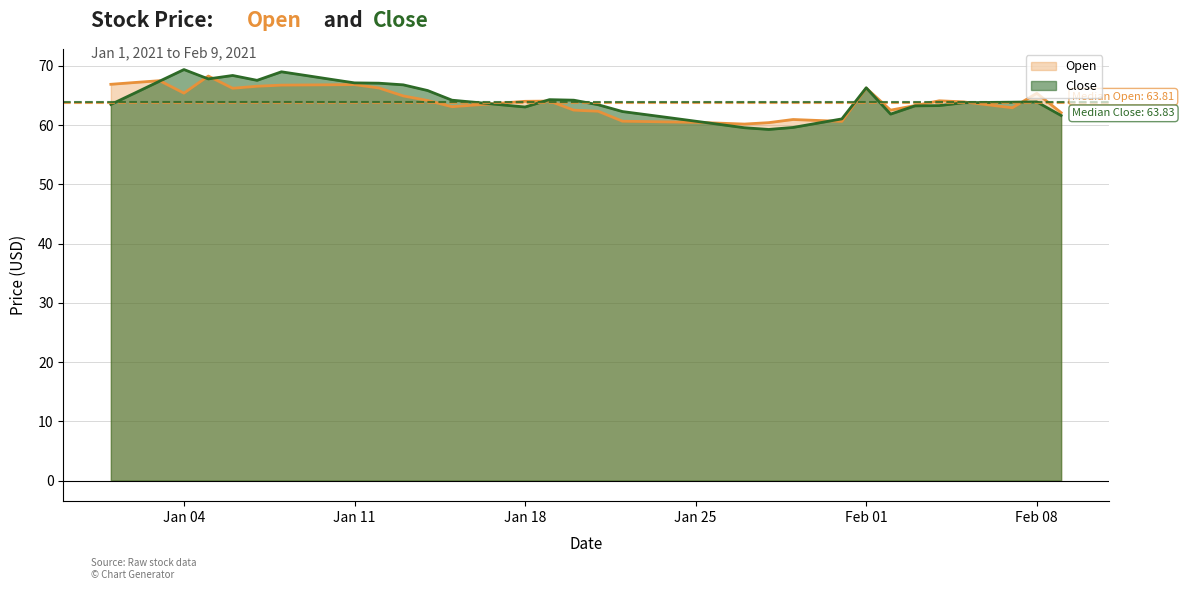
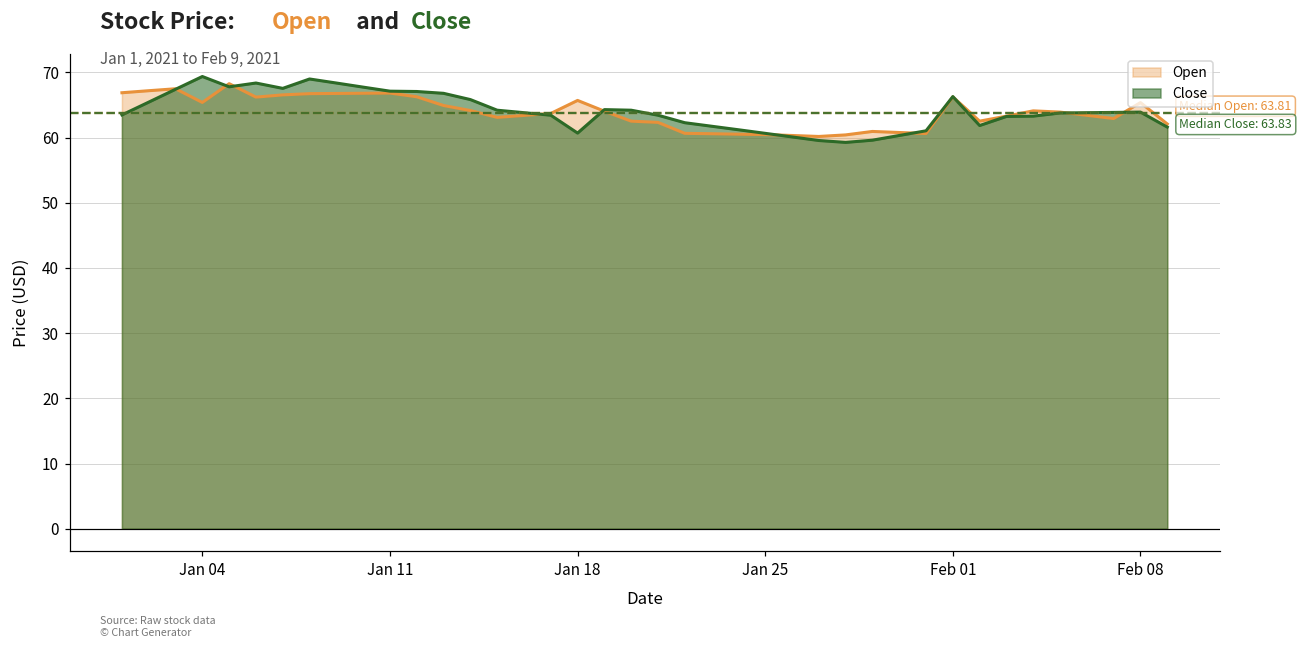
  {
    "Open": {
      "Jan 04": 65,
-     "Jan 18": 64
+     "Jan 18": 66
    },
    "Close": {
      "Jan 04": 69,
-     "Jan 18": 63,
+     "Jan 18": 61,
      "Feb 08": 64
    }
  }
